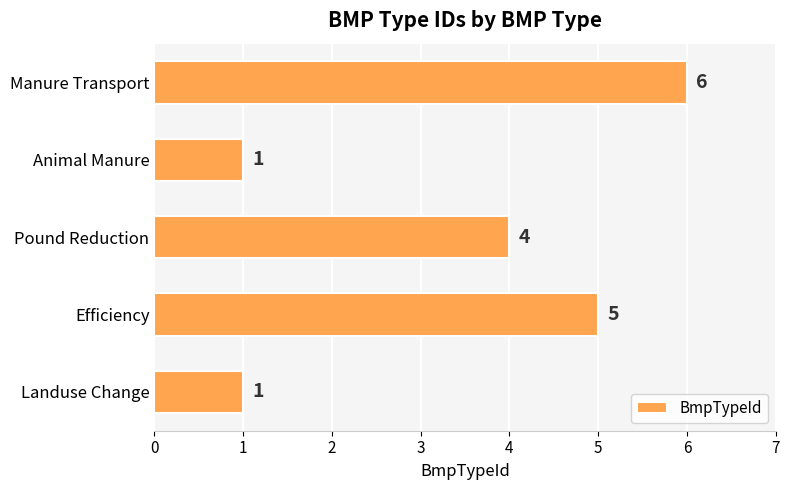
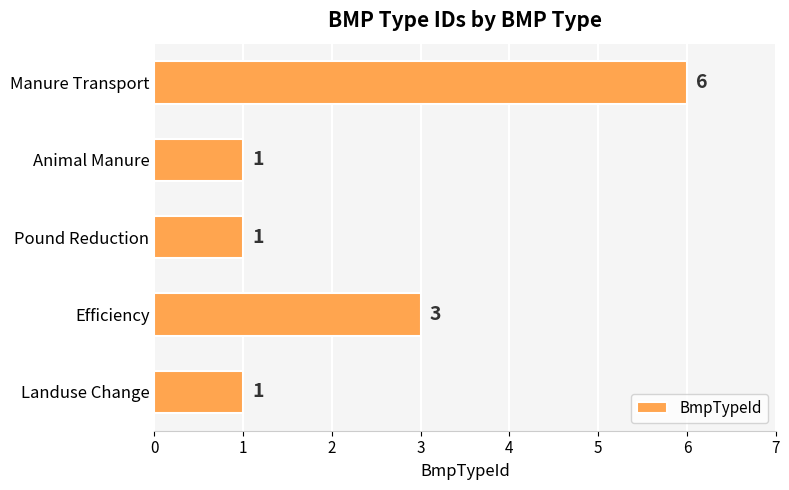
  {
    "Manure Transport": 6,
    "Animal Manure": 1,
-   "Pound Reduction": 4,
-   "Efficiency": 5,
+   "Pound Reduction": 1,
+   "Efficiency": 3,
    "Landuse Change": 1
  }
